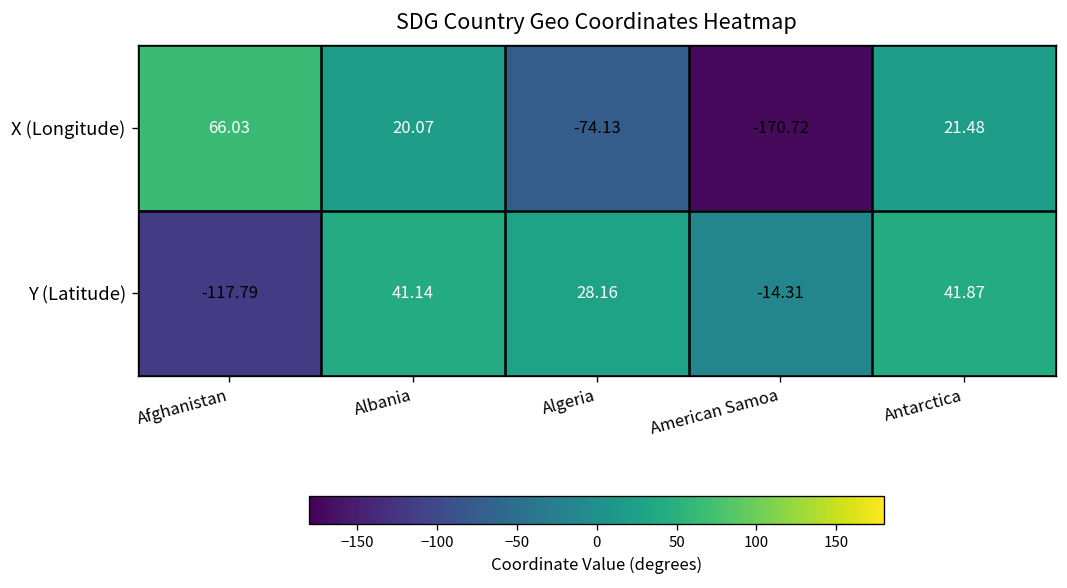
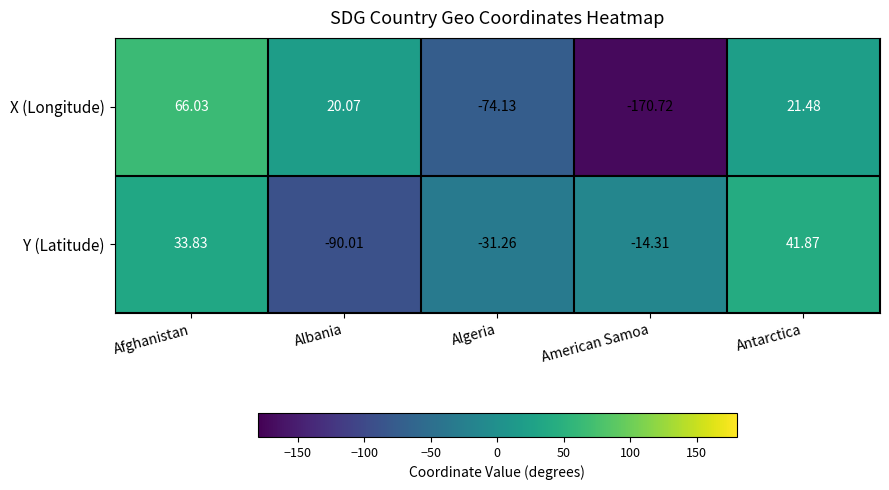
  {
    "X (Longitude)": {
      "Afghanistan": 66.03,
      "Albania": 20.07,
      "Algeria": -74.13,
      "American Samoa": -170.72,
      "Antarctica": 21.48
    },
    "Y (Latitude)": {
-     "Afghanistan": -117.79,
-     "Albania": 41.14,
-     "Algeria": 28.16,
+     "Afghanistan": 33.83,
+     "Albania": -90.01,
+     "Algeria": -31.26,
      "American Samoa": -14.31,
      "Antarctica": 41.87
    }
  }
